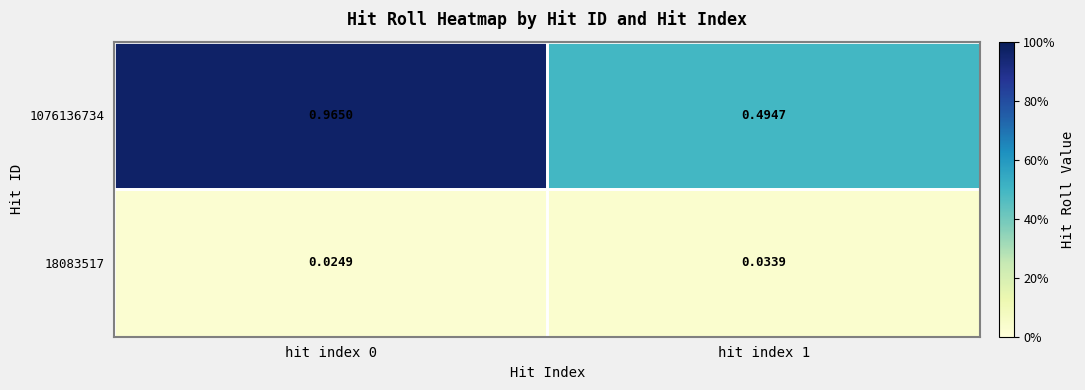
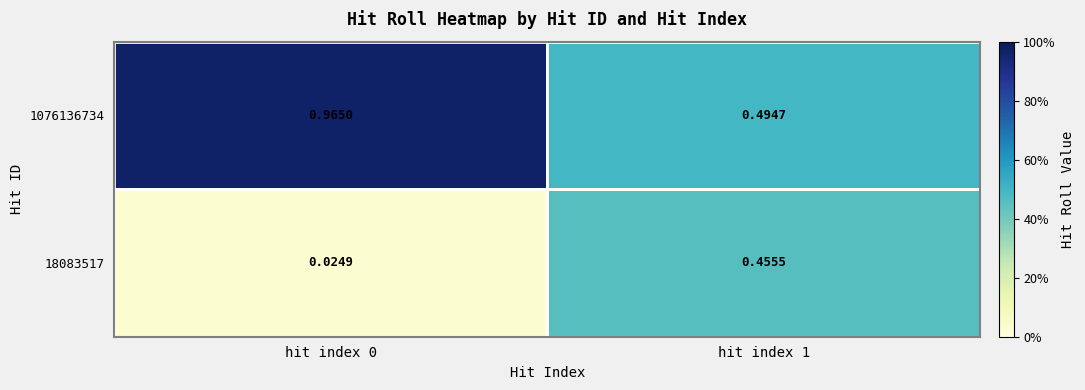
  {
    "1076136734": {
      "hit index 0": 0.9650,
      "hit index 1": 0.4947
    },
    "18083517": {
      "hit index 0": 0.0249,
-     "hit index 1": 0.0339
+     "hit index 1": 0.4555
    }
  }
